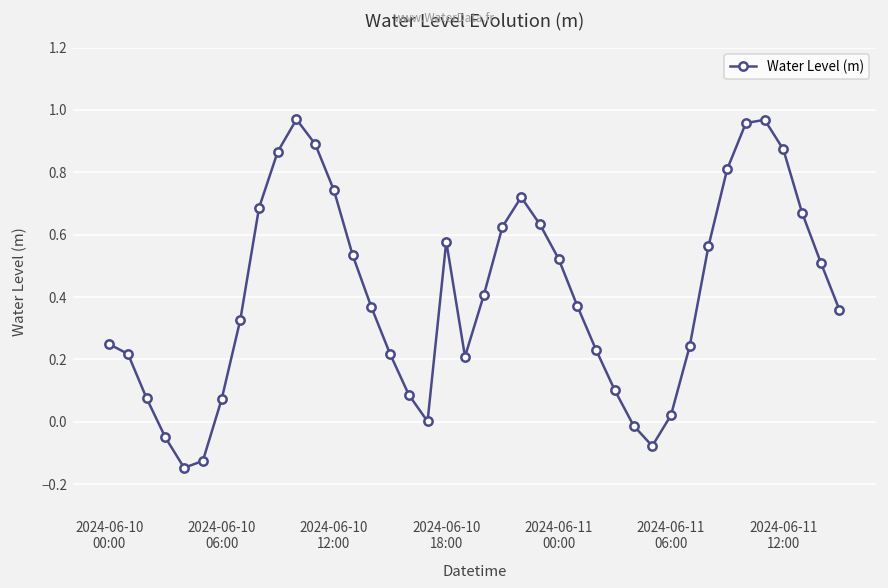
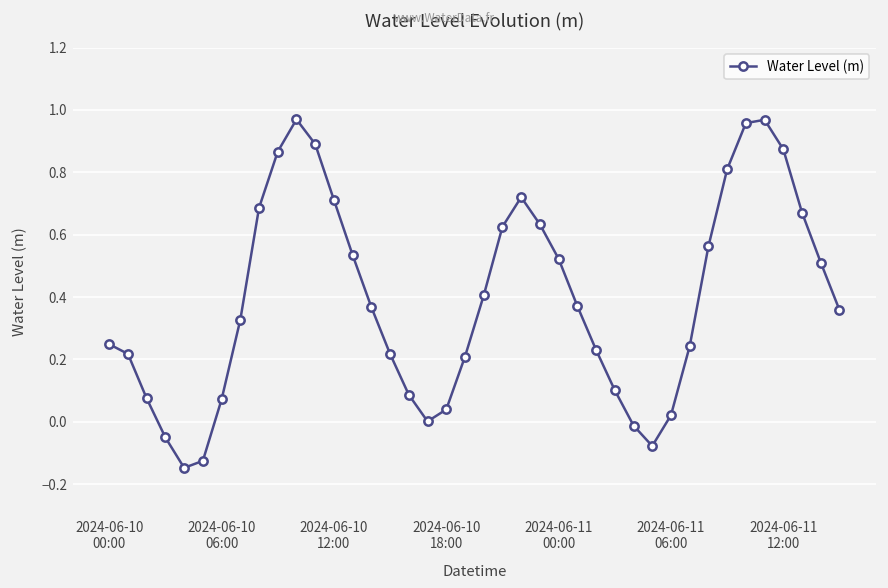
  {
    "2024-06-10 00:00": 0.25,
    "2024-06-10 06:00": 0.07,
-   "2024-06-10 12:00": 0.74,
-   "2024-06-10 18:00": 0.58,
+   "2024-06-10 12:00": 0.71,
+   "2024-06-10 18:00": 0.04,
    "2024-06-11 00:00": 0.52,
    "2024-06-11 06:00": 0.02,
    "2024-06-11 12:00": 0.87
  }
